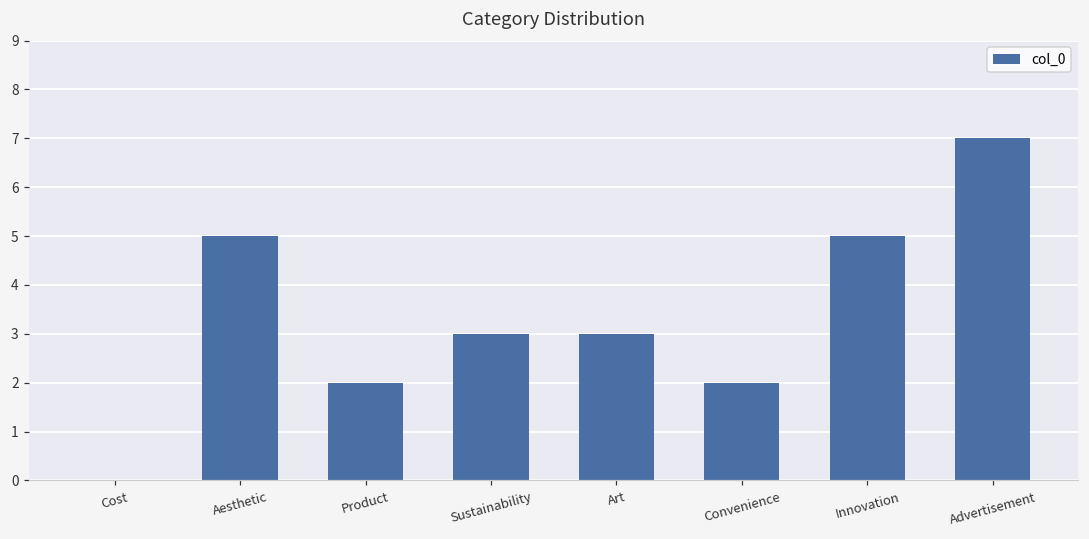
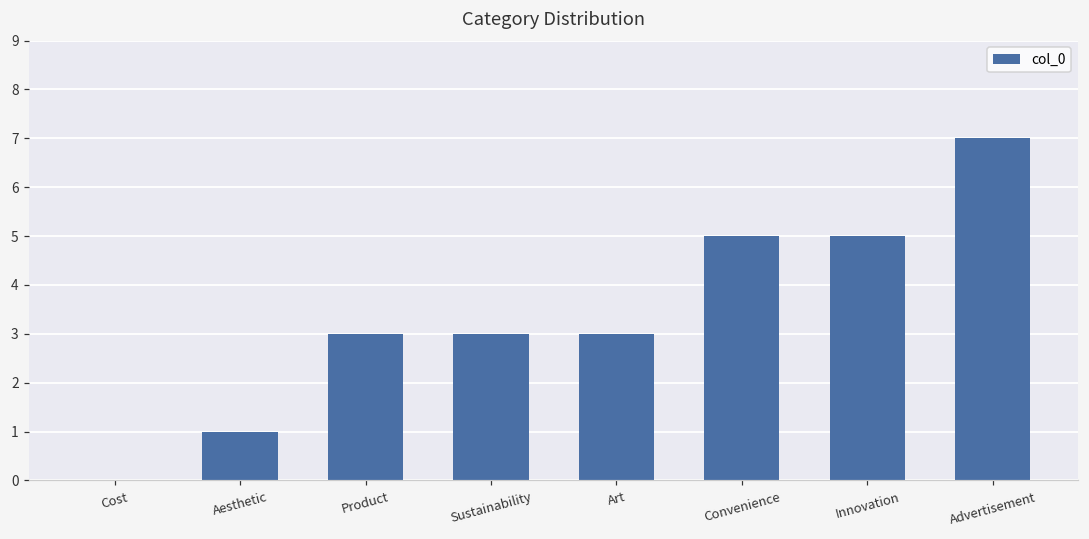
  {
    "Cost": 0,
-   "Aesthetic": 5,
-   "Product": 2,
+   "Aesthetic": 1,
+   "Product": 3,
    "Sustainability": 3,
    "Art": 3,
-   "Convenience": 2,
+   "Convenience": 5,
    "Innovation": 5,
    "Advertisement": 7
  }
